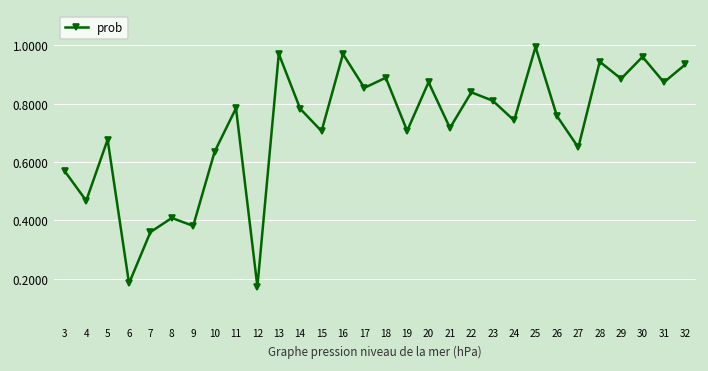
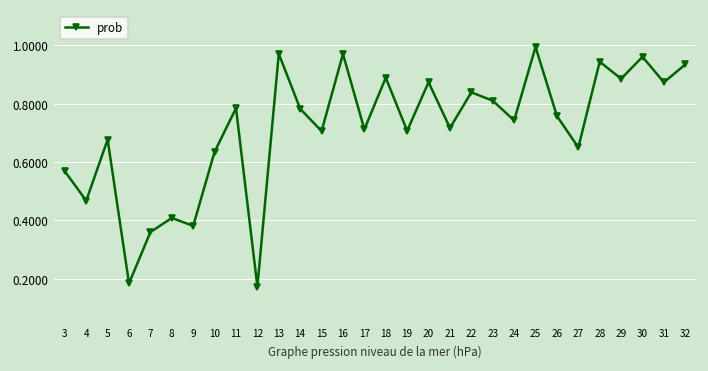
  {
    "3": 0.57,
    "4": 0.47,
    "5": 0.68,
    "6": 0.18,
    "7": 0.36,
    "8": 0.41,
    "9": 0.38,
    "10": 0.64,
    "11": 0.78,
    "12": 0.17,
    "13": 0.97,
    "14": 0.78,
    "15": 0.71,
    "16": 0.97,
-   "17": 0.85,
+   "17": 0.71,
    "18": 0.89,
    "19": 0.71,
    "20": 0.87,
    "21": 0.72,
    "22": 0.84,
    "23": 0.81,
    "24": 0.74,
    "25": 0.99,
    "26": 0.76,
    "27": 0.65,
    "28": 0.94,
    "29": 0.89,
    "30": 0.96,
    "31": 0.87,
    "32": 0.93
  }
